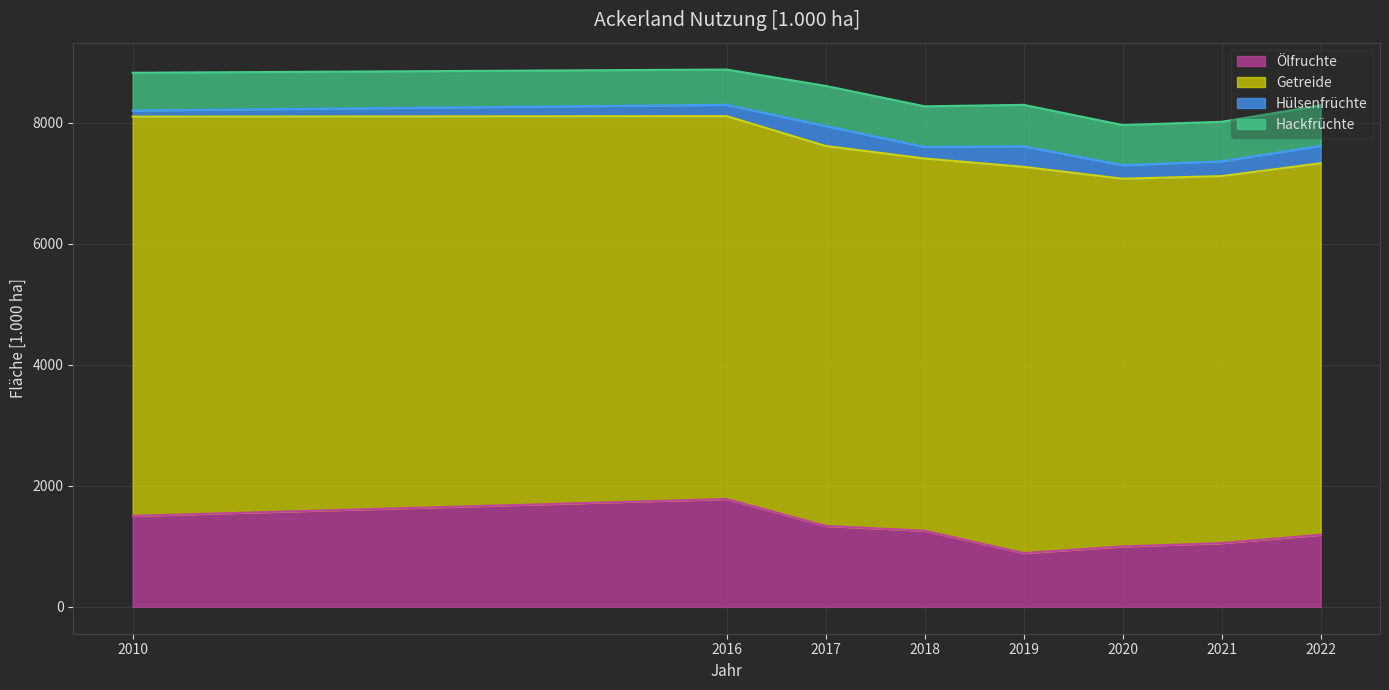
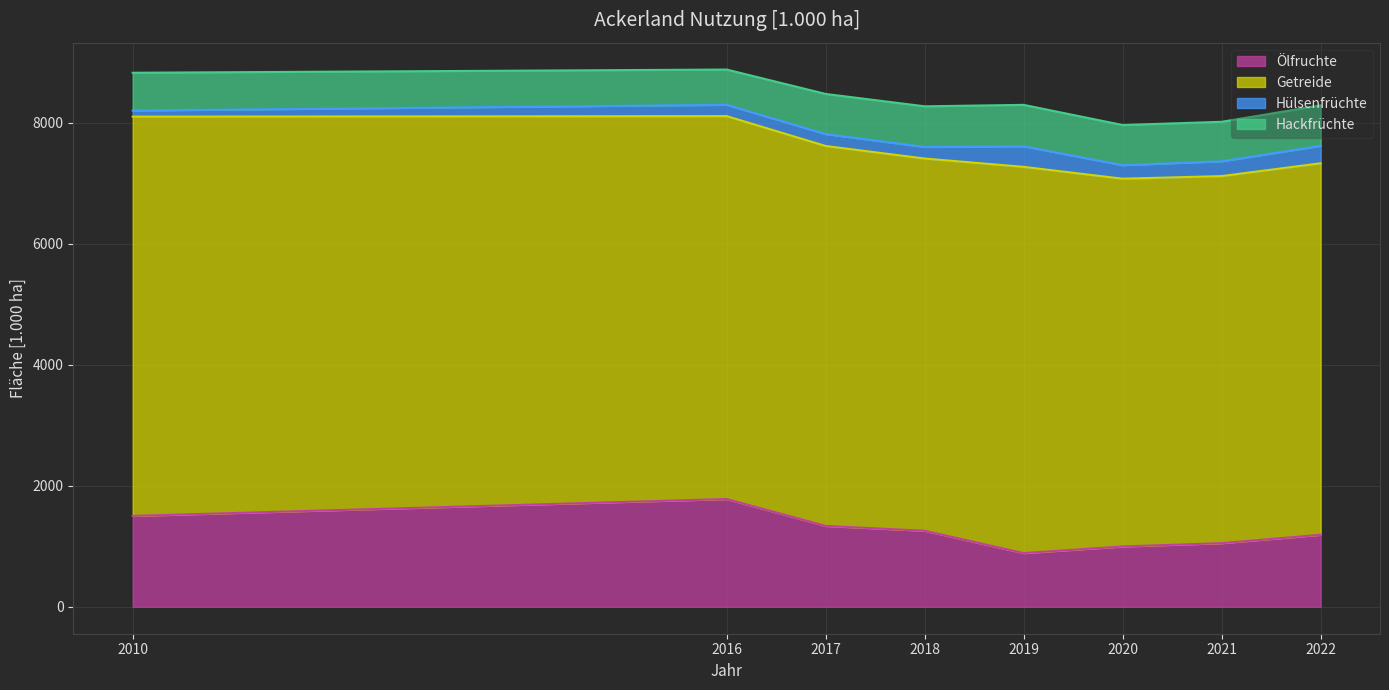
  {
    "Ölfruchte": {
      "2010": 1500,
      "2016": 1800,
      "2017": 1300,
      "2018": 1300,
      "2019": 900,
      "2020": 1000,
      "2021": 1100,
      "2022": 1200
    },
    "Getreide": {
      "2010": 6600,
      "2016": 6300,
      "2017": 6300,
      "2018": 6100,
      "2019": 6400,
      "2020": 6100,
      "2021": 6100,
      "2022": 6100
    },
    "Hülsenfrüchte": {
      "2010": 100,
      "2016": 200,
-     "2017": 300,
+     "2017": 200,
      "2018": 200,
      "2019": 300,
      "2020": 200,
      "2021": 200,
      "2022": 300
    },
    "Hackfrüchte": {
      "2010": 600,
      "2016": 600,
      "2017": 700,
      "2018": 700,
      "2019": 700,
      "2020": 700,
      "2021": 700
    }
  }
